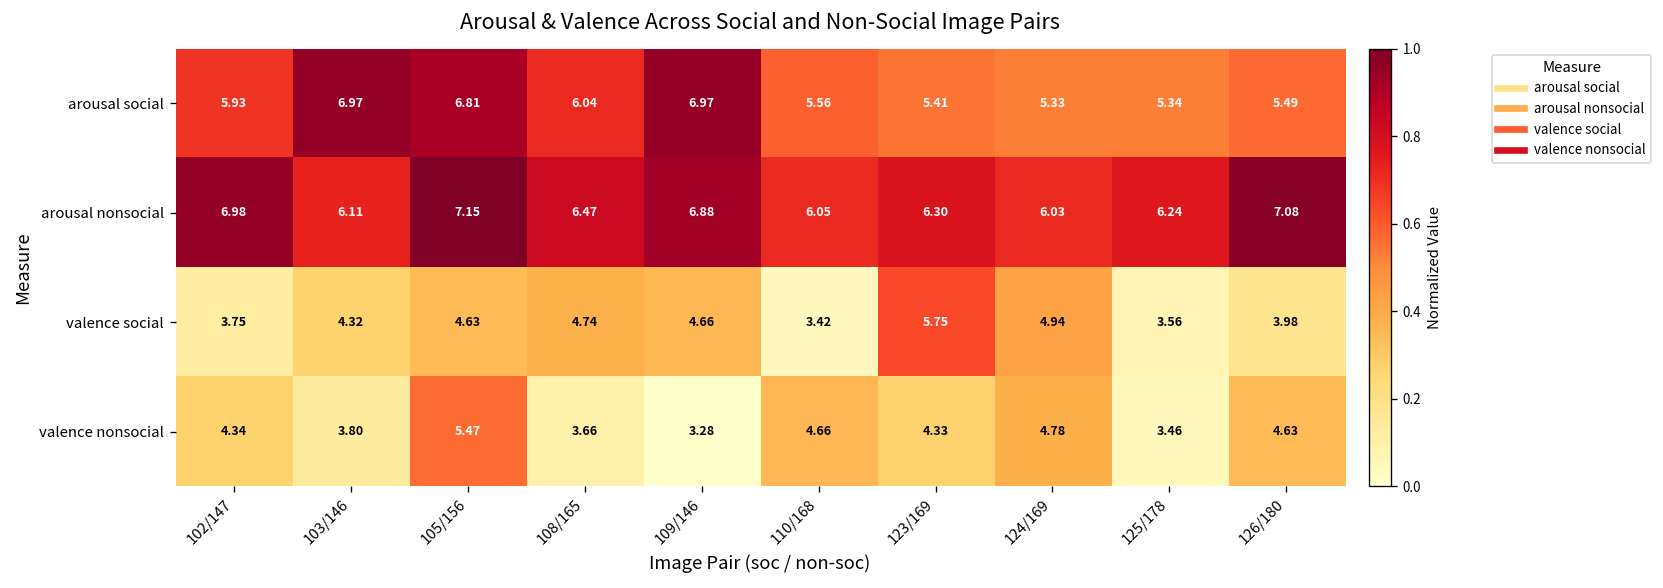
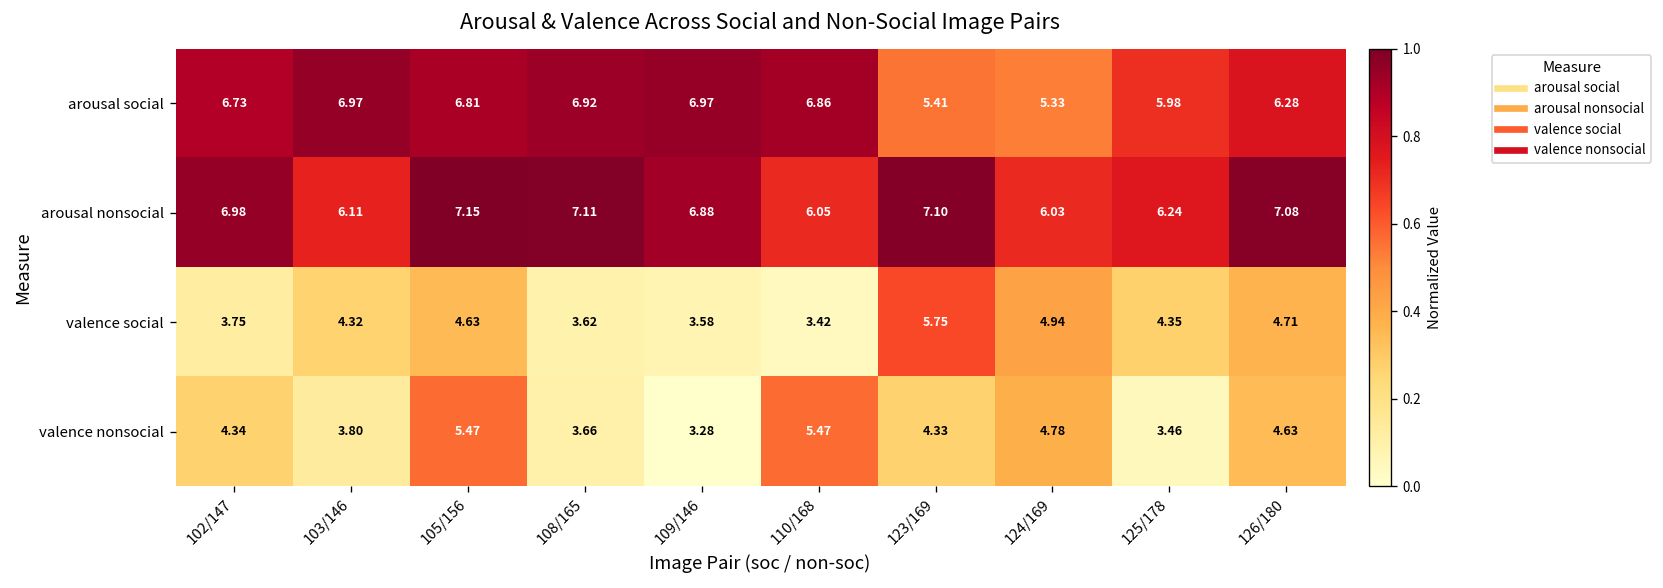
  {
    "arousal social": {
-     "102/147": 5.93,
+     "102/147": 6.73,
      "103/146": 6.97,
      "105/156": 6.81,
-     "108/165": 6.04,
+     "108/165": 6.92,
      "109/146": 6.97,
-     "110/168": 5.56,
+     "110/168": 6.86,
      "123/169": 5.41,
      "124/169": 5.33,
-     "125/178": 5.34,
-     "126/180": 5.49
+     "125/178": 5.98,
+     "126/180": 6.28
    },
    "arousal nonsocial": {
      "102/147": 6.98,
      "103/146": 6.11,
      "105/156": 7.15,
-     "108/165": 6.47,
+     "108/165": 7.11,
      "109/146": 6.88,
      "110/168": 6.05,
-     "123/169": 6.30,
+     "123/169": 7.10,
      "124/169": 6.03,
      "125/178": 6.24,
      "126/180": 7.08
    },
    "valence social": {
      "102/147": 3.75,
      "103/146": 4.32,
      "105/156": 4.63,
-     "108/165": 4.74,
-     "109/146": 4.66,
+     "108/165": 3.62,
+     "109/146": 3.58,
      "110/168": 3.42,
      "123/169": 5.75,
      "124/169": 4.94,
-     "125/178": 3.56,
-     "126/180": 3.98
+     "125/178": 4.35,
+     "126/180": 4.71
    },
    "valence nonsocial": {
      "102/147": 4.34,
      "103/146": 3.80,
      "105/156": 5.47,
      "108/165": 3.66,
      "109/146": 3.28,
-     "110/168": 4.66,
+     "110/168": 5.47,
      "123/169": 4.33,
      "124/169": 4.78,
      "125/178": 3.46,
      "126/180": 4.63
    }
  }
